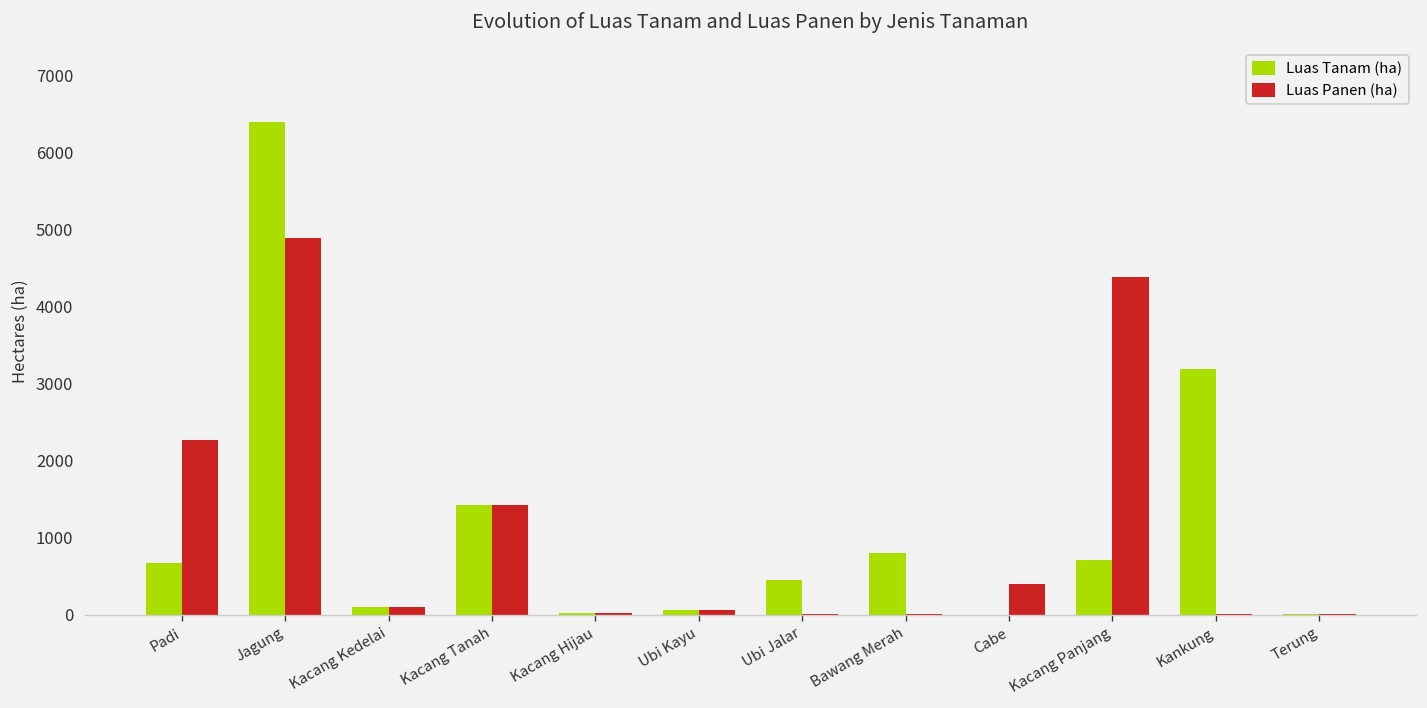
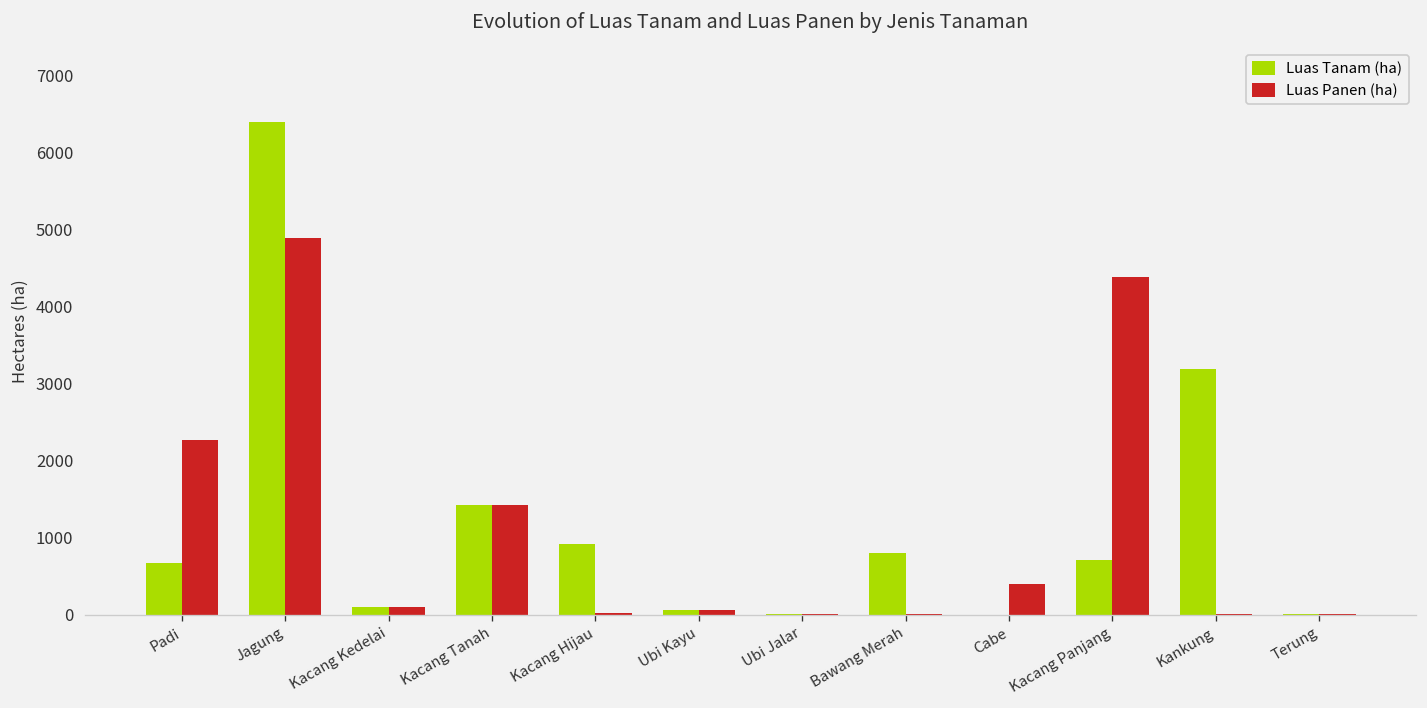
  {
    "Luas Tanam (ha)": {
      "Padi": 700,
      "Jagung": 6400,
      "Kacang Kedelai": 100,
      "Kacang Tanah": 1400,
-     "Kacang Hijau": 0,
+     "Kacang Hijau": 900,
      "Ubi Kayu": 100,
-     "Ubi Jalar": 500,
+     "Ubi Jalar": 0,
      "Bawang Merah": 800,
      "Kacang Panjang": 700,
      "Kankung": 3200
    },
    "Luas Panen (ha)": {
      "Padi": 2300,
      "Jagung": 4900,
      "Kacang Kedelai": 100,
      "Kacang Tanah": 1400,
      "Ubi Kayu": 100,
      "Cabe": 400,
      "Kacang Panjang": 4400
    }
  }
